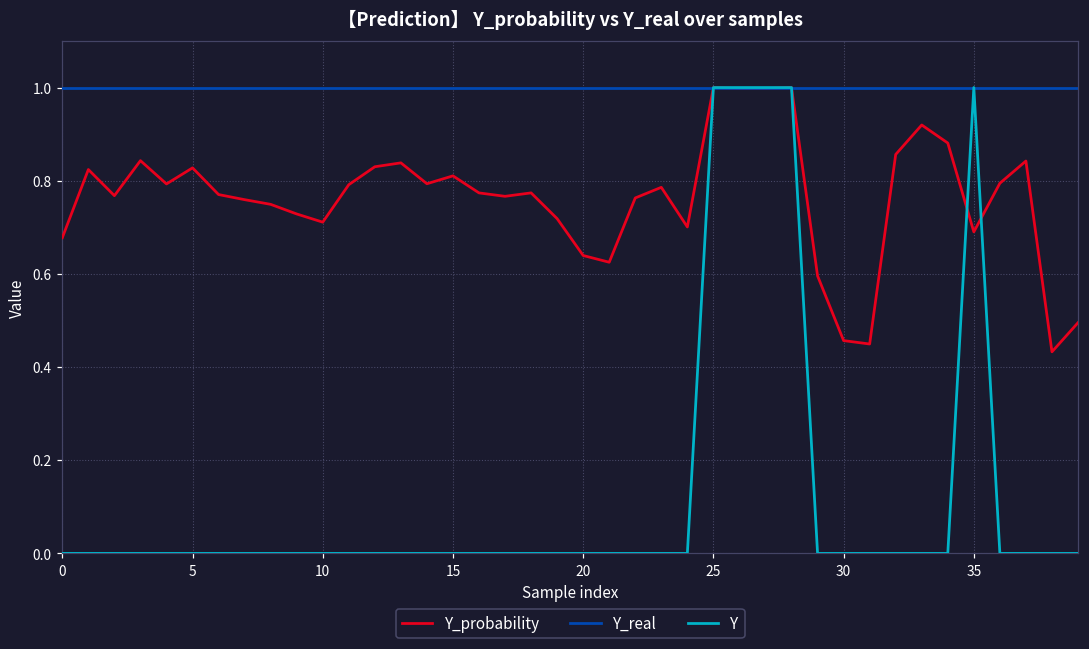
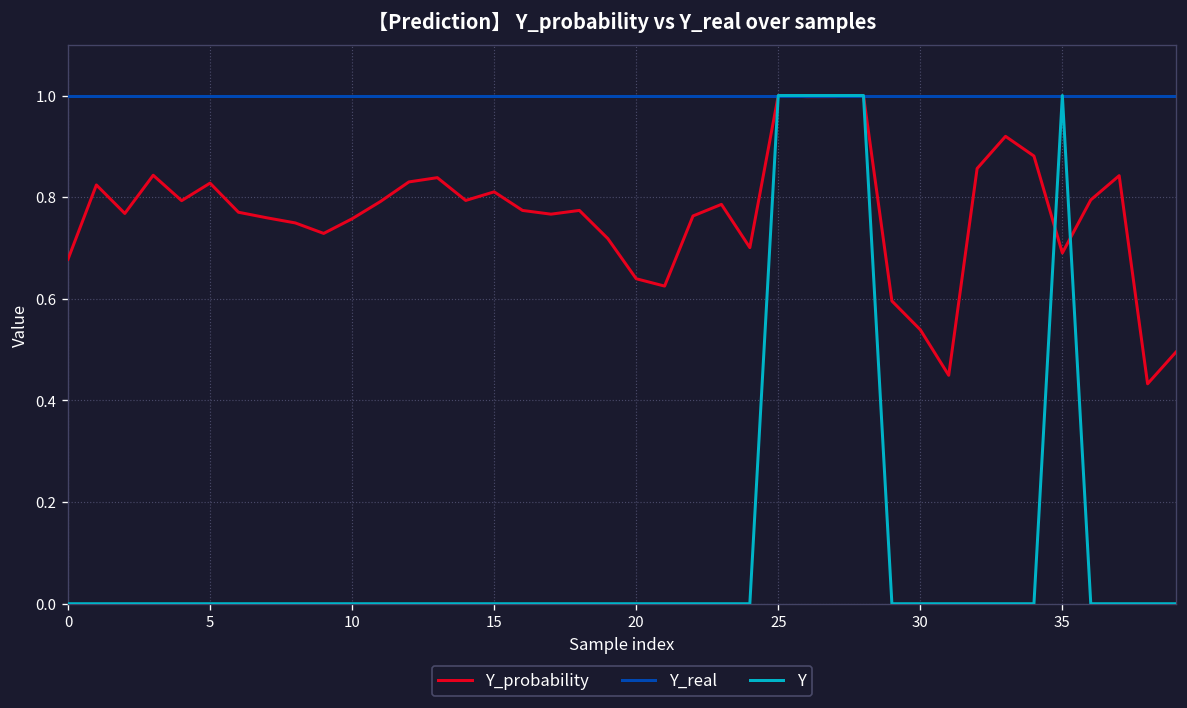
  {
    "Y_probability": {
      "0": 0.68,
      "5": 0.83,
-     "10": 0.71,
+     "10": 0.76,
      "15": 0.81,
      "20": 0.64,
-     "30": 0.46,
+     "30": 0.54,
      "35": 0.69
    },
    "Y_real": {
      "0": 1.00,
      "5": 1.00,
      "10": 1.00,
      "15": 1.00,
      "20": 1.00,
      "30": 1.00
    },
    "Y": {
      "0": 0.00,
      "5": 0.00,
      "10": 0.00,
      "15": 0.00,
      "20": 0.00,
      "30": 0.00
    }
  }
